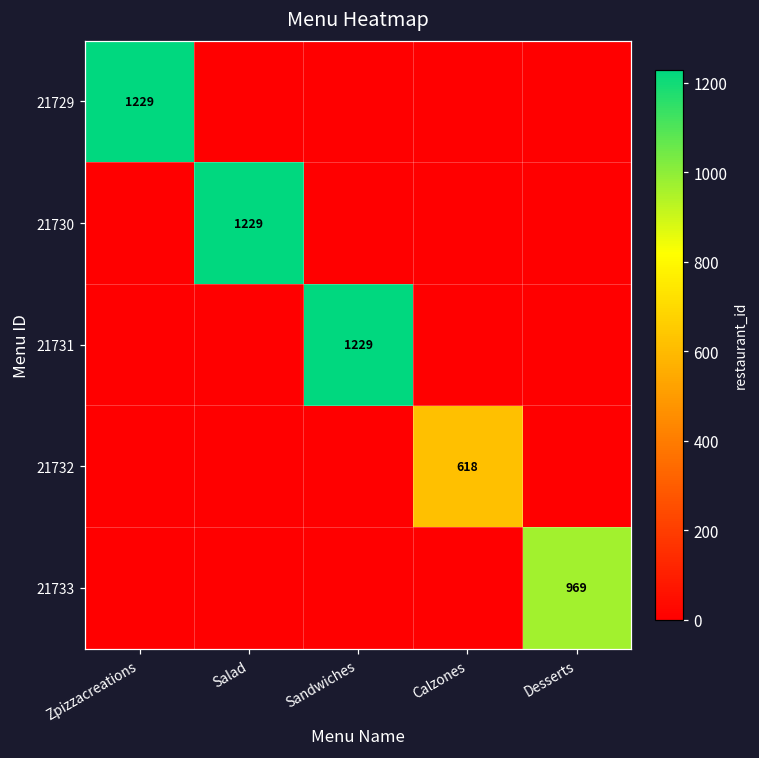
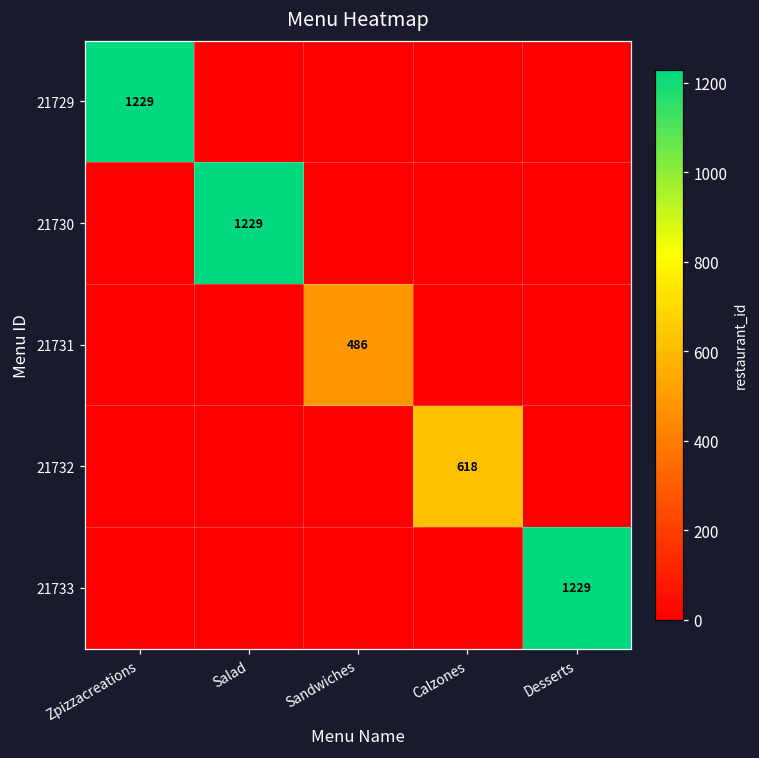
  {
    "21729": {
      "Zpizzacreations": 1229
    },
    "21730": {
      "Salad": 1229
    },
    "21731": {
-     "Sandwiches": 1229
+     "Sandwiches": 486
    },
    "21732": {
      "Calzones": 618
    },
    "21733": {
-     "Desserts": 969
+     "Desserts": 1229
    }
  }
